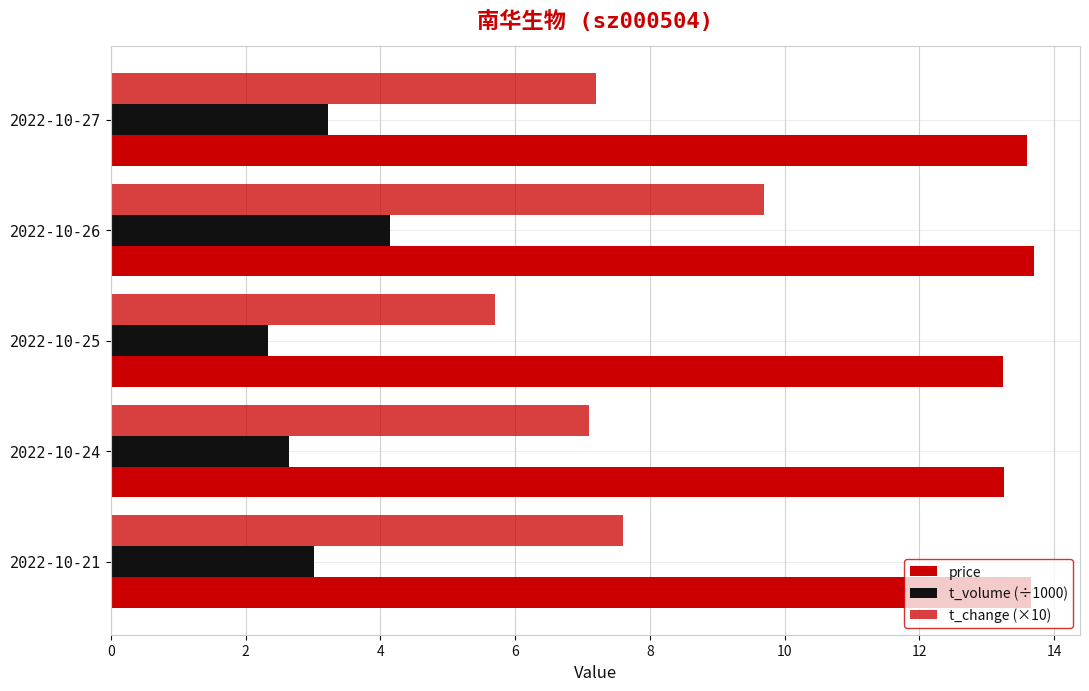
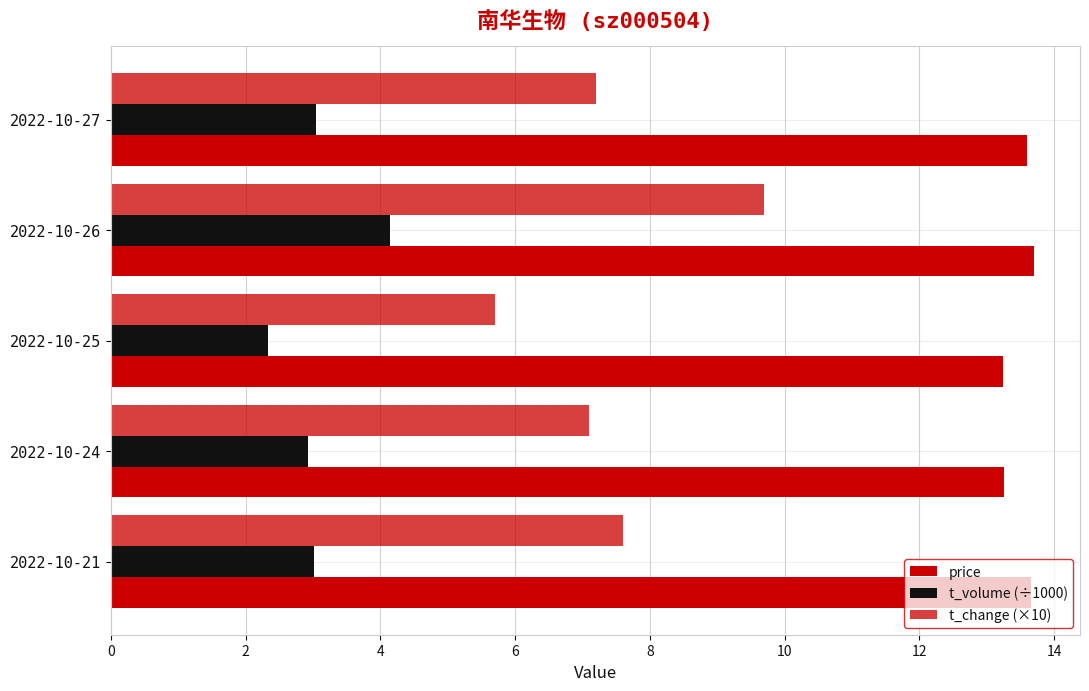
  {
    "t_volume (÷1000)": {
-     "2022-10-27": 3.2,
+     "2022-10-27": 3.0,
      "2022-10-26": 4.1,
      "2022-10-25": 2.3,
-     "2022-10-24": 2.6,
+     "2022-10-24": 2.9,
      "2022-10-21": 3.0
    }
  }
